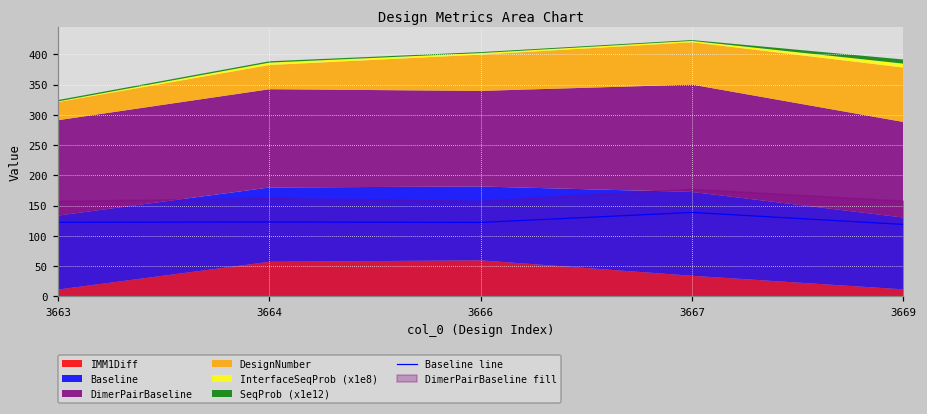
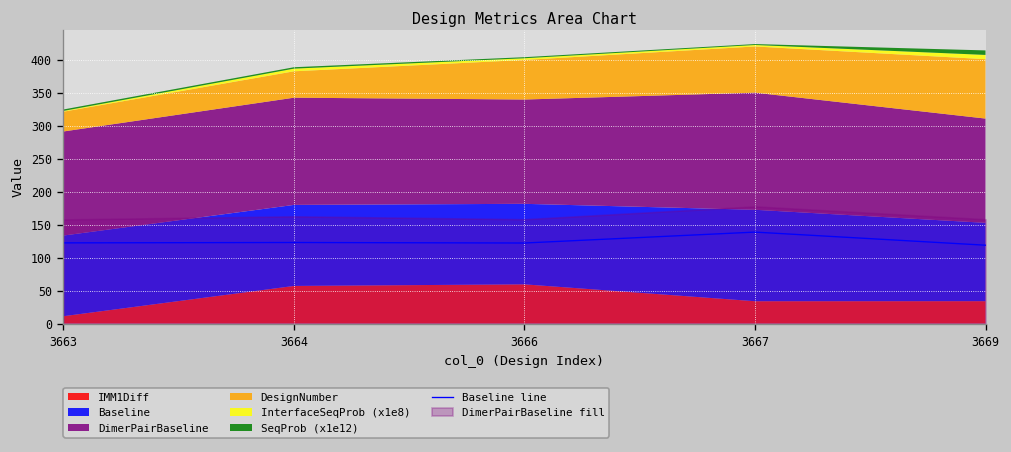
  {
    "IMM1Diff": {
      "3663": 10,
      "3664": 60,
      "3666": 60,
      "3667": 30,
-     "3669": 10
+     "3669": 30
    },
    "DesignNumber": {
      "3669": 90
    },
    "InterfaceSeqProb (x1e8)": {
      "3669": 10
    },
    "SeqProb (x1e12)": {
      "3669": 10
    }
  }
